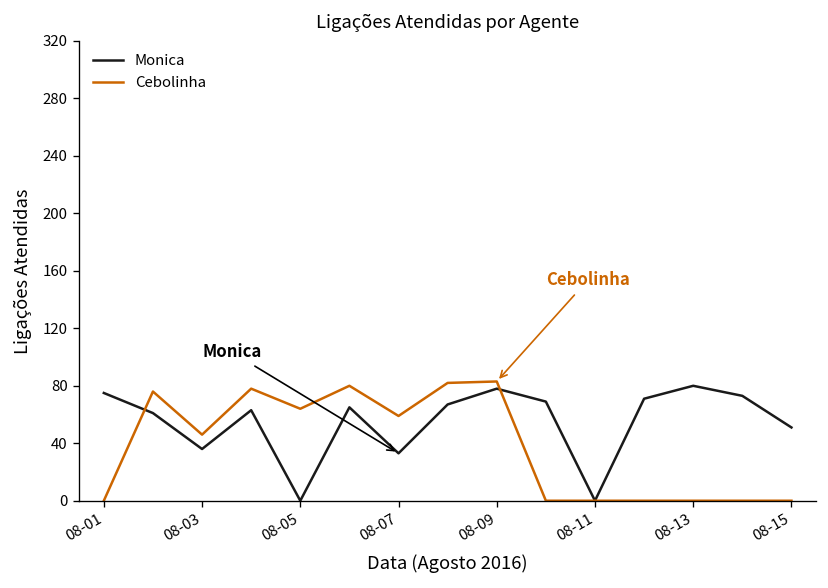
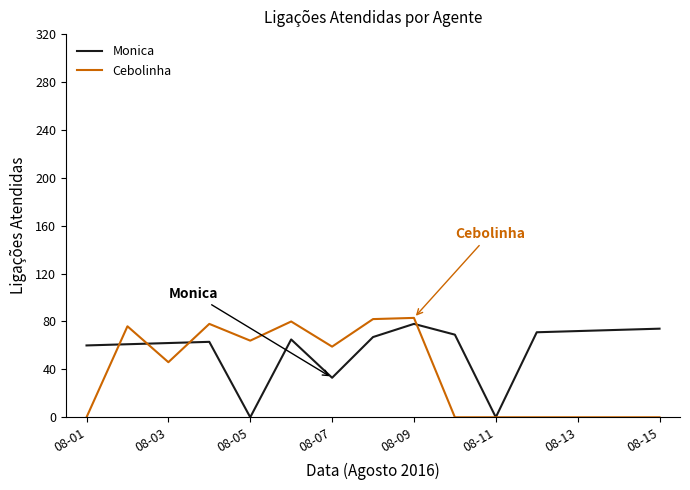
  {
    "Monica": {
-     "08-01": 75,
-     "08-03": 36,
+     "08-01": 60,
+     "08-03": 62,
      "08-05": 0,
      "08-07": 33,
      "08-09": 78,
-     "08-13": 80,
-     "08-15": 51
+     "08-13": 72,
+     "08-15": 74
    },
    "Cebolinha": {
      "08-01": 0,
      "08-03": 46,
      "08-05": 64,
      "08-07": 59,
      "08-09": 83,
      "08-13": 0,
      "08-15": 0
    }
  }
